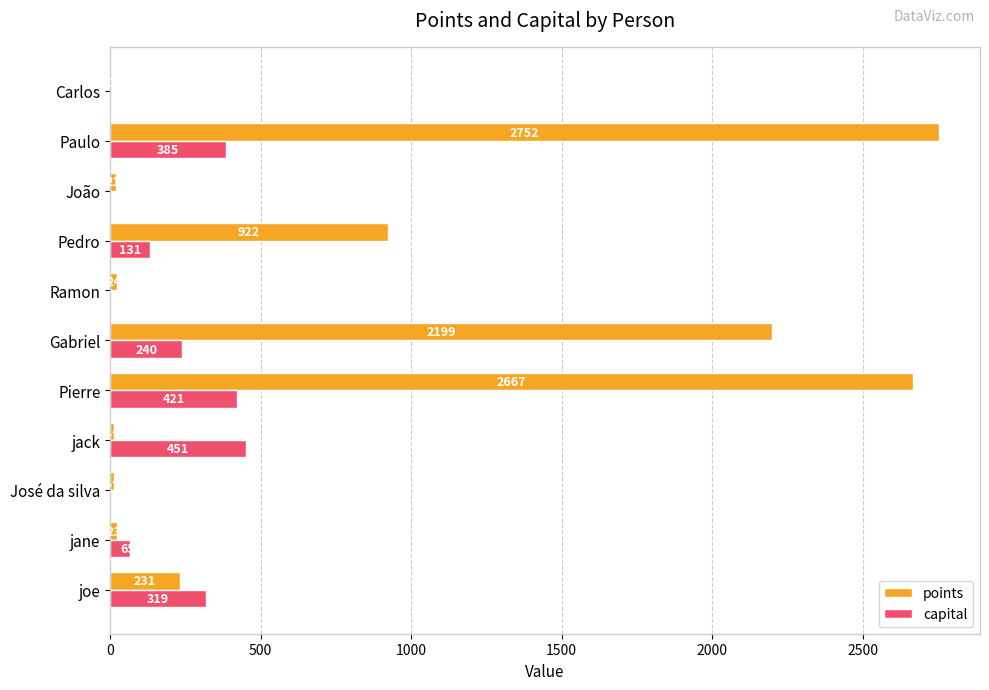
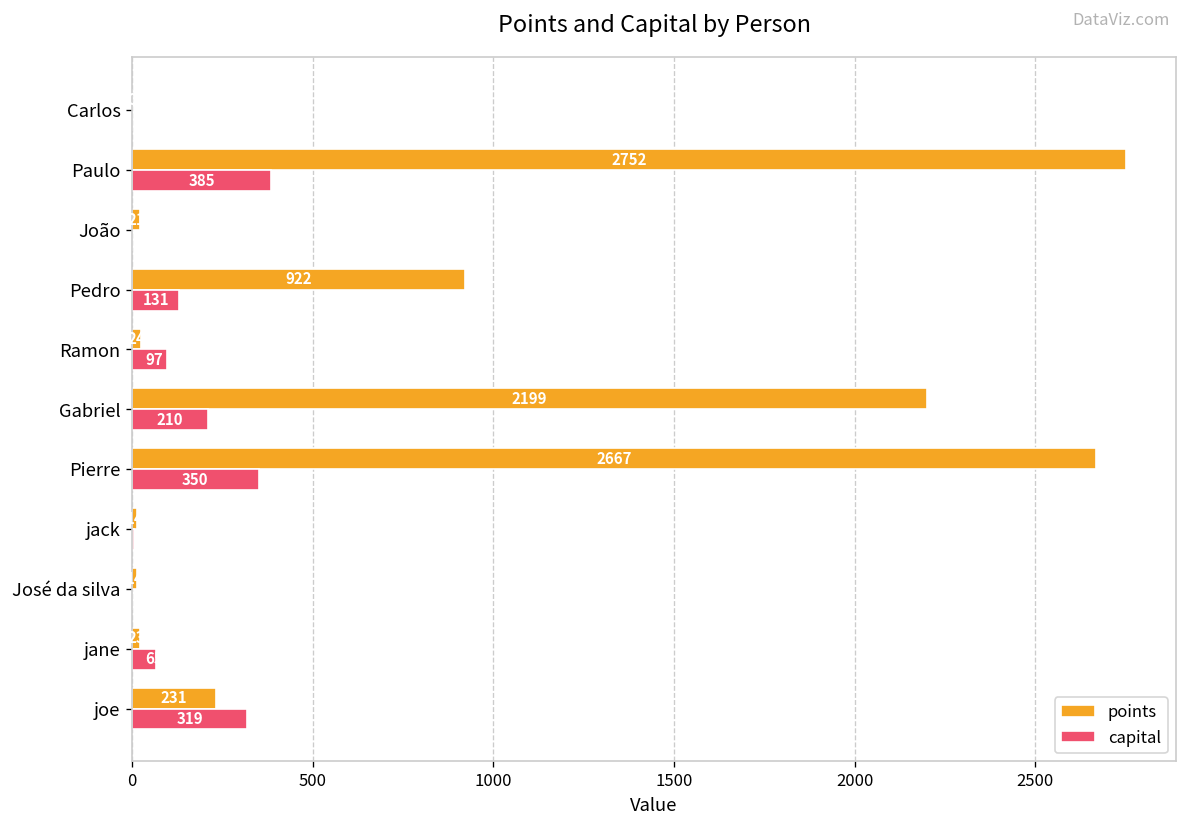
  {
    "points": {
      "Paulo": 2752,
      "Pedro": 922,
      "Gabriel": 2199,
      "Pierre": 2667,
      "joe": 231
    },
    "capital": {
      "Paulo": 385,
      "Pedro": 131,
-     "Ramon": 0,
-     "Gabriel": 240,
-     "Pierre": 421,
-     "jack": 450,
+     "Ramon": 100,
+     "Gabriel": 210,
+     "Pierre": 350,
+     "jack": 0,
      "jane": 65,
      "joe": 319
    }
  }
